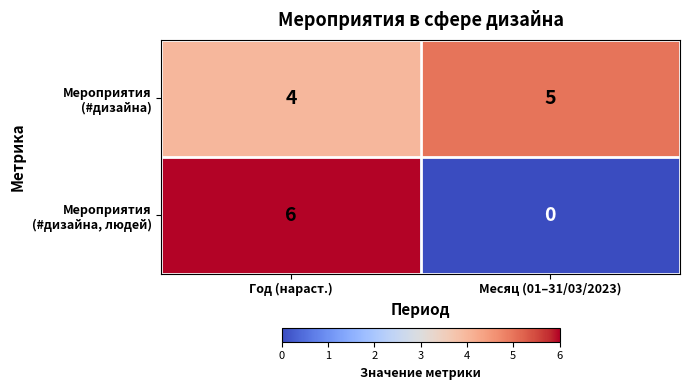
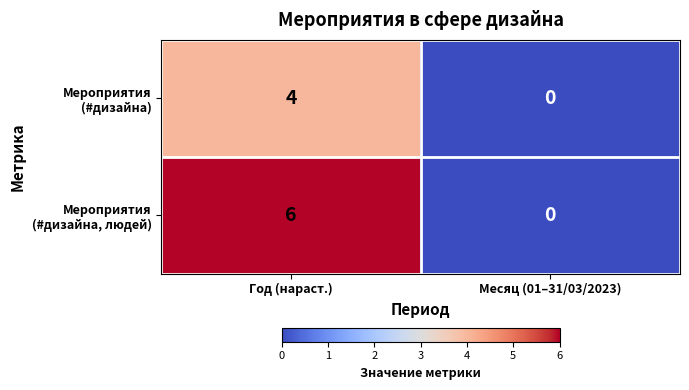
  {
    "Мероприятия (#дизайна)": {
      "Год (нараст.)": 4,
-     "Месяц (01–31/03/2023)": 5
+     "Месяц (01–31/03/2023)": 0
    },
    "Мероприятия (#дизайна, людей)": {
      "Год (нараст.)": 6,
      "Месяц (01–31/03/2023)": 0
    }
  }
